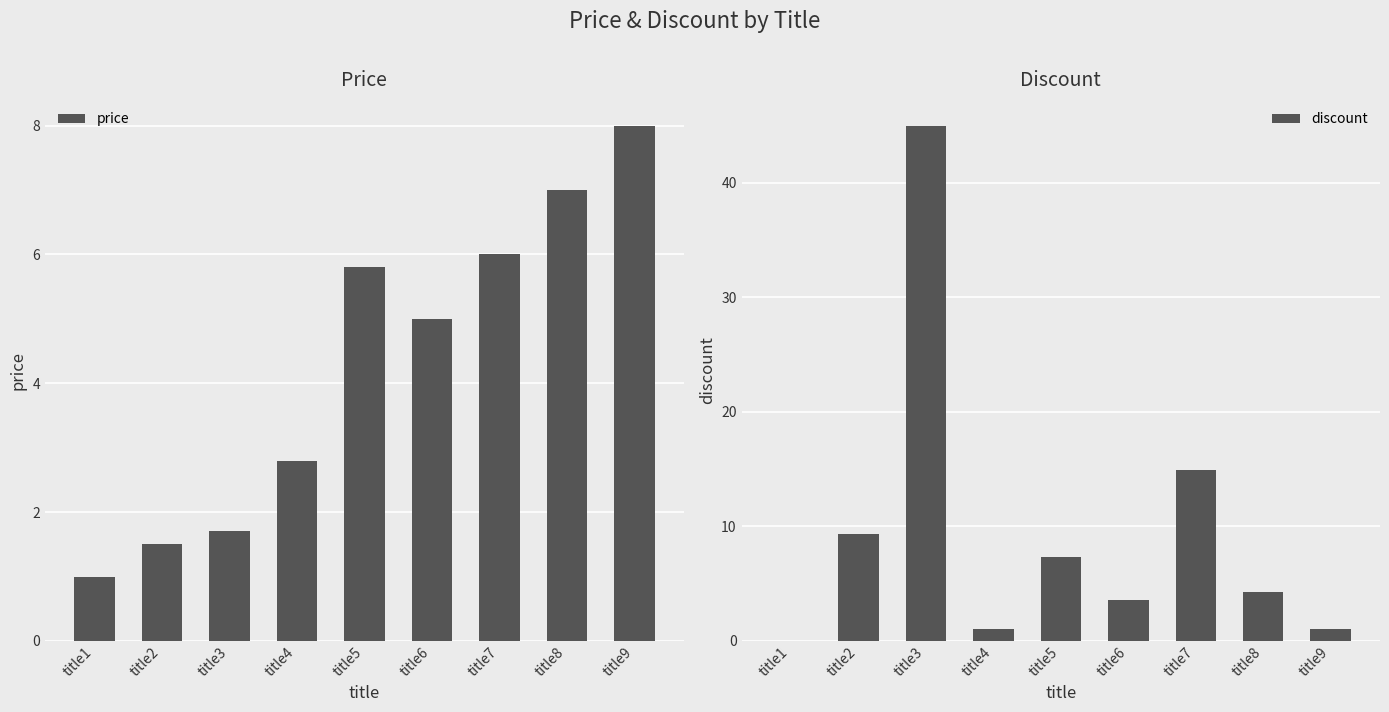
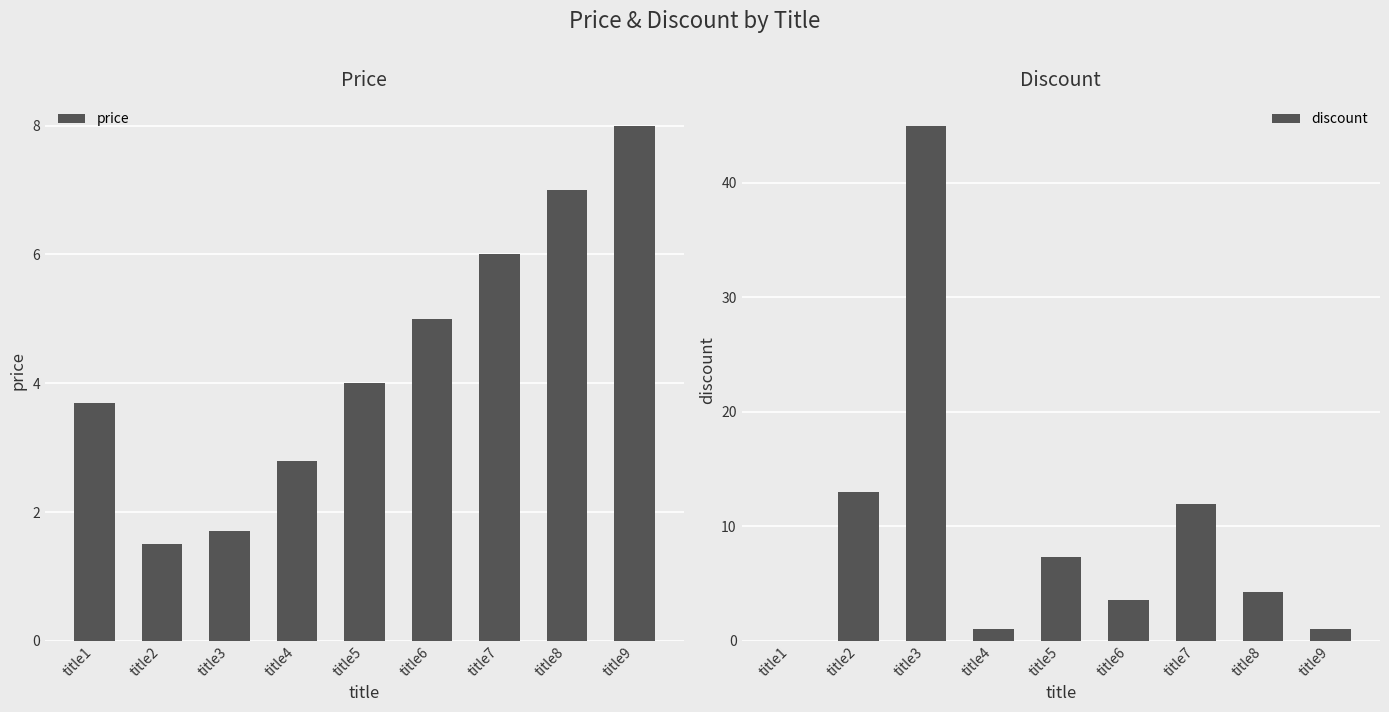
  {
    "Price": {
-     "title1": 1.0,
+     "title1": 3.7,
      "title2": 1.5,
      "title3": 1.7,
      "title4": 2.8,
-     "title5": 5.8,
+     "title5": 4.0,
      "title6": 5.0,
      "title7": 6.0,
      "title8": 7.0,
      "title9": 8.0
    },
    "Discount": {
      "title1": 0.0,
-     "title2": 9.3,
+     "title2": 13.0,
      "title3": 45.0,
      "title4": 1.0,
      "title5": 7.3,
      "title6": 3.6,
-     "title7": 14.9,
+     "title7": 12.0,
      "title8": 4.3,
      "title9": 1.0
    }
  }
